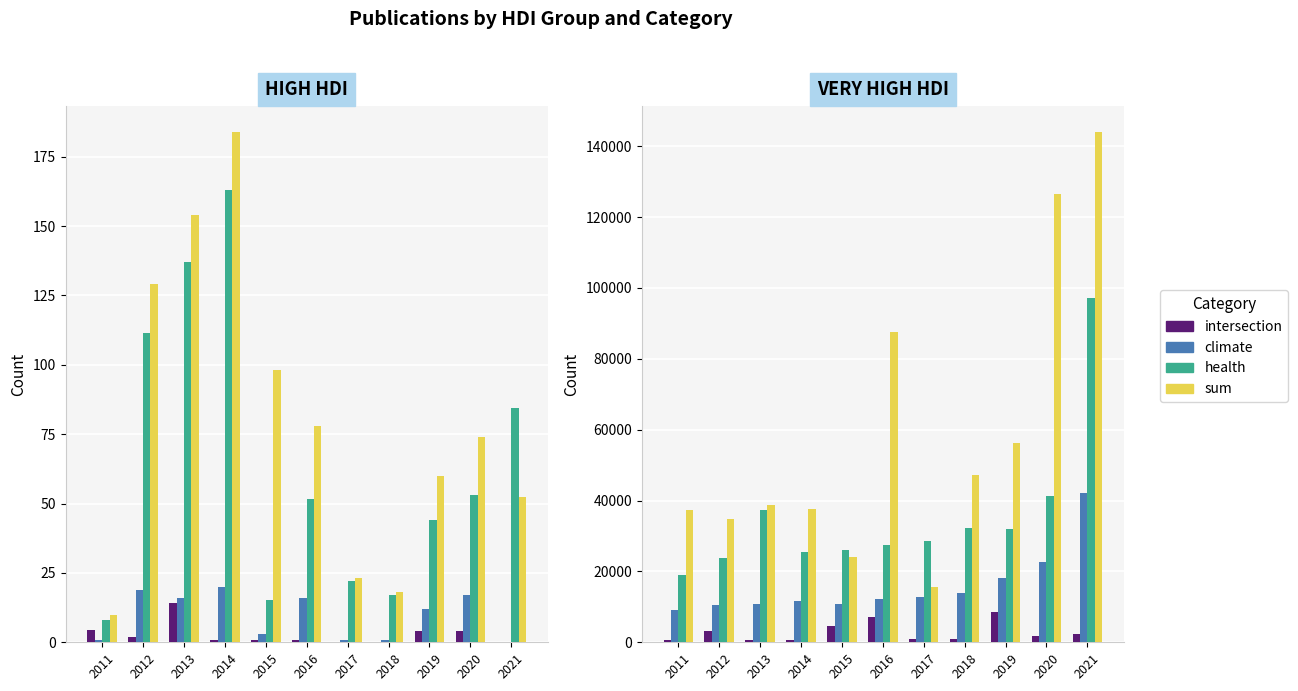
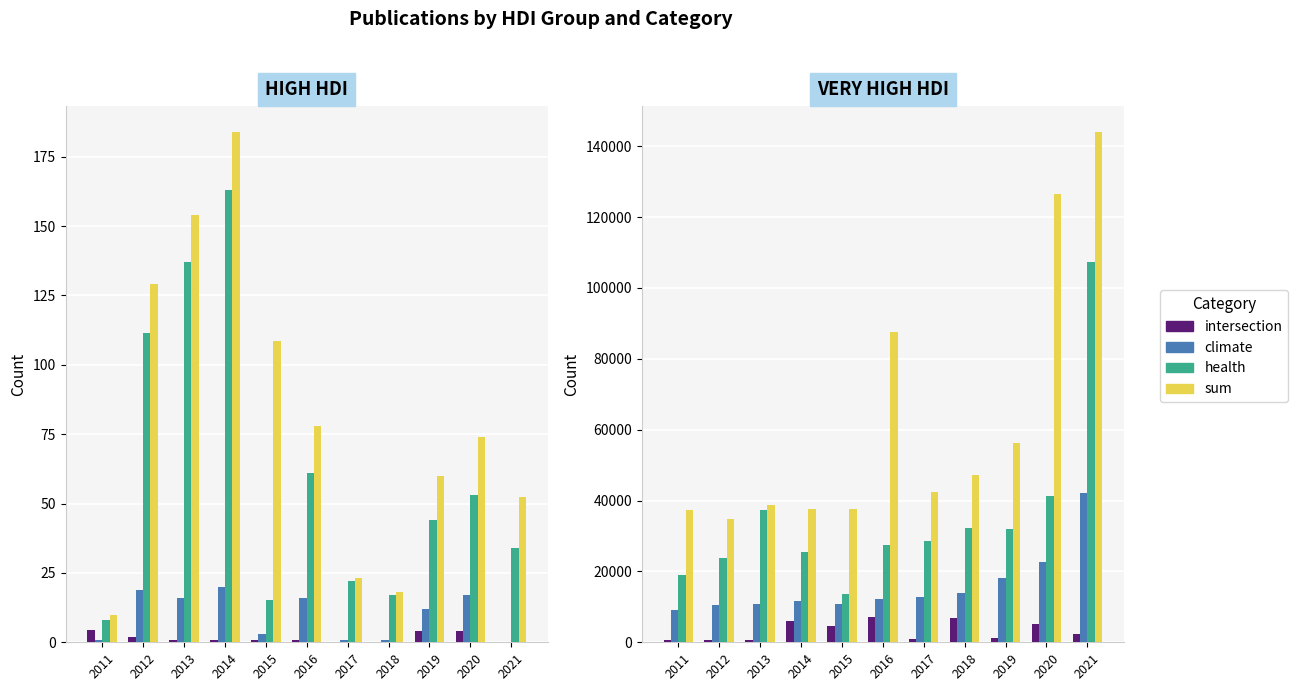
  {
    "HIGH HDI": {
      "intersection": {
        "2011": 4,
        "2012": 2,
-       "2013": 14,
+       "2013": 1,
        "2014": 1,
        "2015": 1,
        "2016": 1,
        "2017": 0,
        "2018": 0,
        "2019": 4,
        "2020": 4,
        "2021": 0
      },
      "climate": {
        "2011": 1,
        "2012": 19,
        "2013": 16,
        "2014": 20,
        "2015": 3,
        "2016": 16,
        "2017": 1,
        "2018": 1,
        "2019": 12,
        "2020": 17,
        "2021": 0
      },
      "health": {
        "2011": 8,
        "2012": 112,
        "2013": 137,
        "2014": 163,
        "2015": 15,
-       "2016": 52,
+       "2016": 61,
        "2017": 22,
        "2018": 17,
        "2019": 44,
        "2020": 53,
-       "2021": 85
+       "2021": 34
      },
      "sum": {
        "2011": 10,
        "2012": 129,
        "2013": 154,
        "2014": 184,
-       "2015": 98,
+       "2015": 108,
        "2016": 78,
        "2017": 23,
        "2018": 18,
        "2019": 60,
        "2020": 74,
        "2021": 52
      }
    },
    "VERY HIGH HDI": {
      "intersection": {
-       "2012": 3000,
-       "2014": 1000,
+       "2012": 1000,
+       "2014": 6000,
        "2015": 5000,
        "2016": 7000,
        "2017": 1000,
-       "2018": 1000,
-       "2019": 9000,
-       "2020": 2000,
+       "2018": 7000,
+       "2019": 1000,
+       "2020": 5000,
        "2021": 2000
      },
      "climate": {
        "2011": 9000,
        "2012": 10000,
        "2013": 11000,
        "2014": 12000,
        "2015": 11000,
        "2016": 12000,
        "2017": 13000,
        "2018": 14000,
        "2019": 18000,
        "2020": 23000,
        "2021": 42000
      },
      "health": {
        "2011": 19000,
        "2012": 24000,
        "2013": 37000,
        "2014": 25000,
-       "2015": 26000,
+       "2015": 14000,
        "2016": 28000,
        "2017": 29000,
        "2018": 32000,
        "2019": 32000,
        "2020": 41000,
-       "2021": 97000
+       "2021": 107000
      },
      "sum": {
        "2011": 37000,
        "2012": 35000,
        "2013": 39000,
        "2014": 38000,
-       "2015": 24000,
+       "2015": 38000,
        "2016": 87000,
-       "2017": 16000,
+       "2017": 42000,
        "2018": 47000,
        "2019": 56000,
        "2020": 127000,
        "2021": 144000
      }
    }
  }
